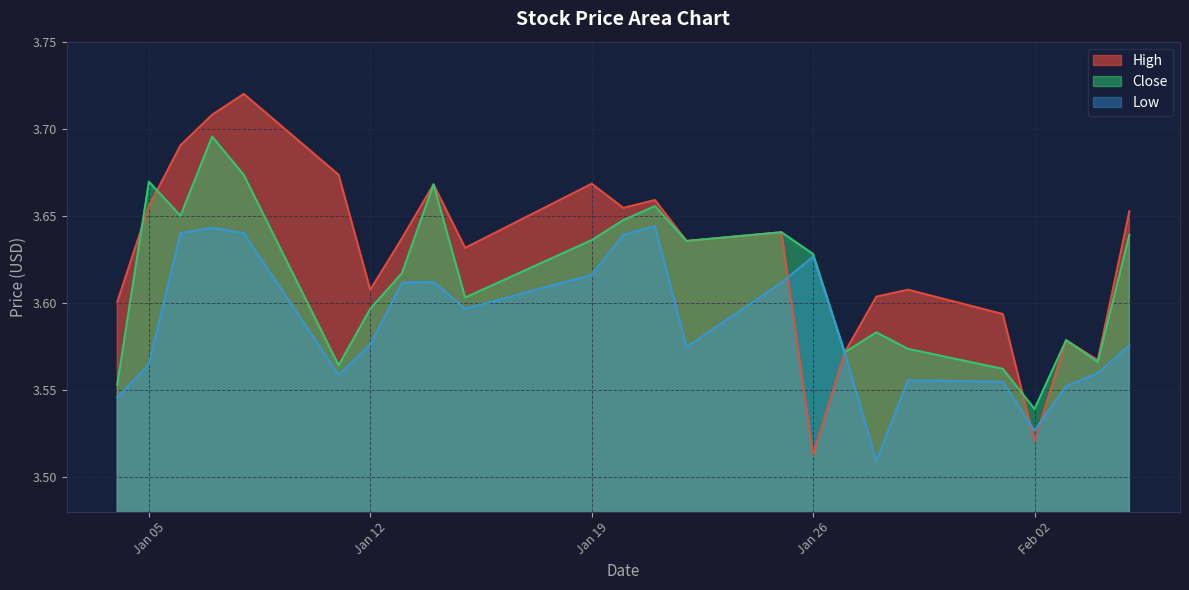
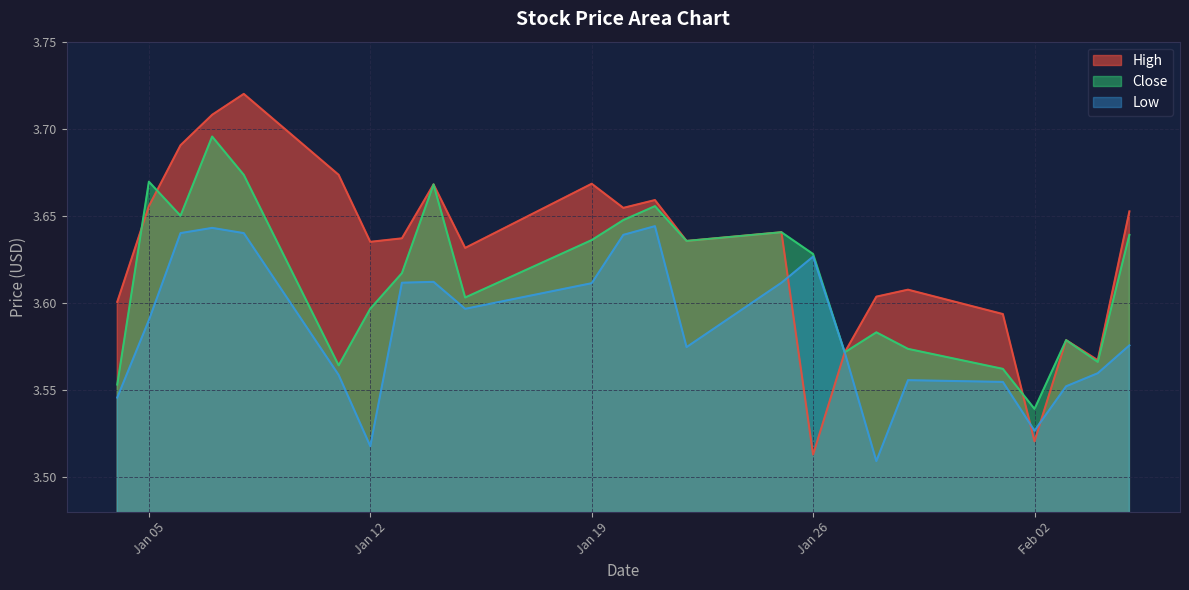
  {
    "High": {
      "Jan 05": 3.655,
-     "Jan 12": 3.607,
+     "Jan 12": 3.635,
      "Jan 19": 3.668,
      "Jan 26": 3.513,
      "Feb 02": 3.520
    },
    "Close": {
      "Jan 05": 3.670,
      "Jan 12": 3.597,
      "Jan 19": 3.636,
      "Jan 26": 3.628,
      "Feb 02": 3.539
    },
    "Low": {
-     "Jan 05": 3.565,
-     "Jan 12": 3.576,
-     "Jan 19": 3.616,
+     "Jan 05": 3.590,
+     "Jan 12": 3.518,
+     "Jan 19": 3.611,
      "Jan 26": 3.626,
      "Feb 02": 3.526
    }
  }
